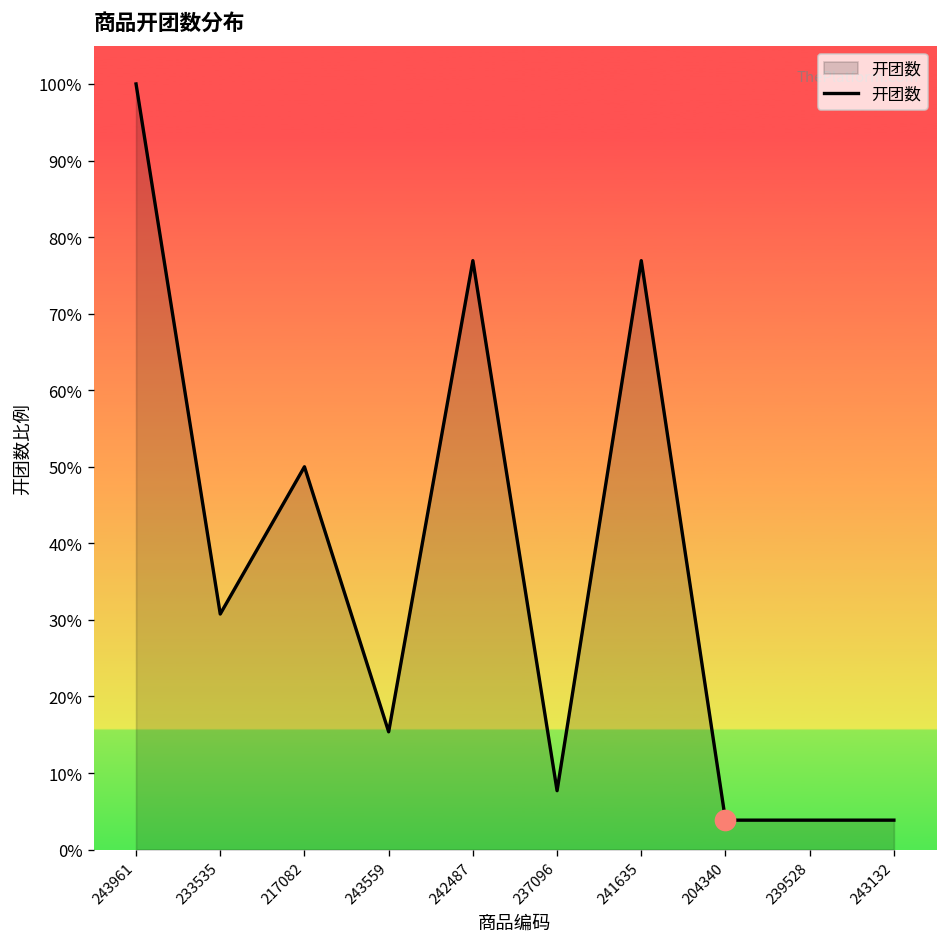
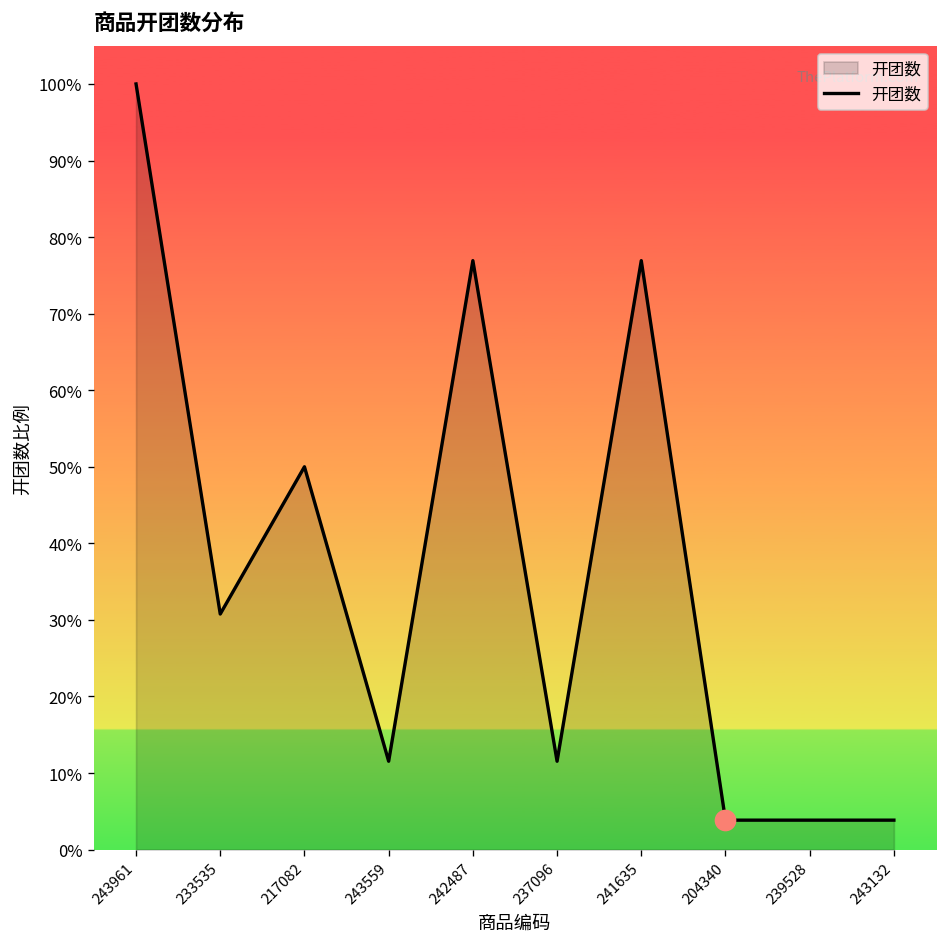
  {
    "开团数": {
      "243961": "100%",
      "233535": "31%",
      "217082": "50%",
-     "243559": "15%",
+     "243559": "12%",
      "242487": "77%",
-     "237096": "8%",
+     "237096": "12%",
      "241635": "77%",
      "239528": "4%",
      "243132": "4%"
    }
  }
